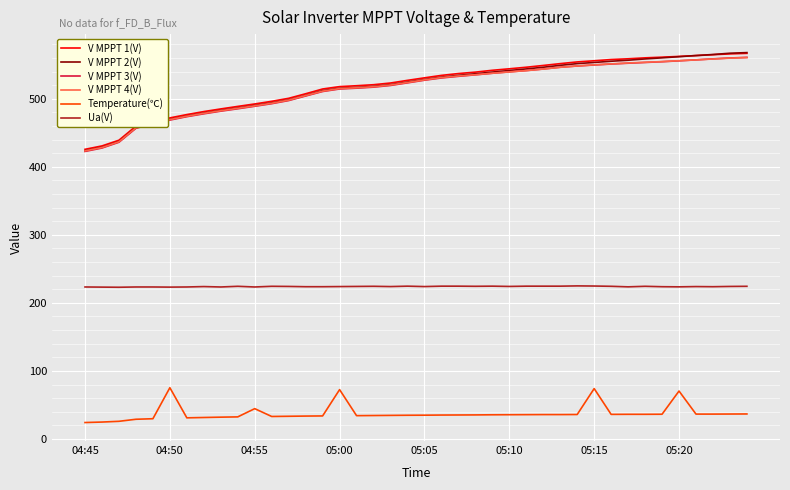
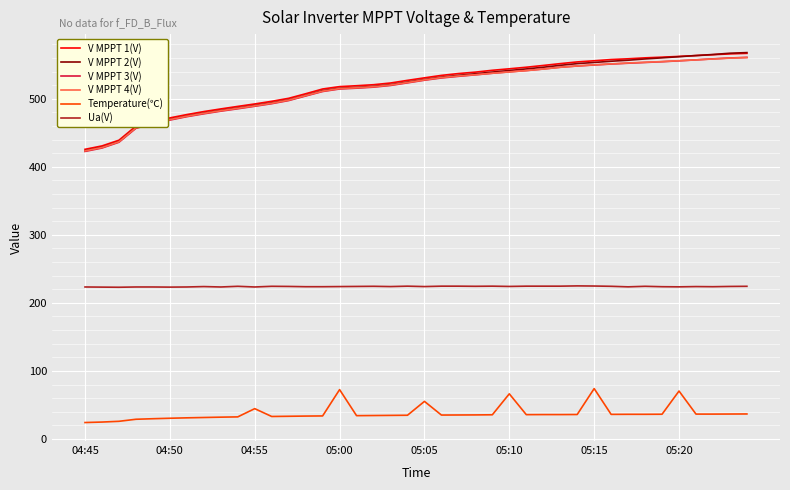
  {
    "Temperature(℃)": {
-     "04:50": 80,
+     "04:50": 30,
      "04:55": 40,
      "05:00": 70,
-     "05:05": 30,
-     "05:10": 40,
+     "05:05": 60,
+     "05:10": 70,
      "05:15": 70,
      "05:20": 70
    }
  }
